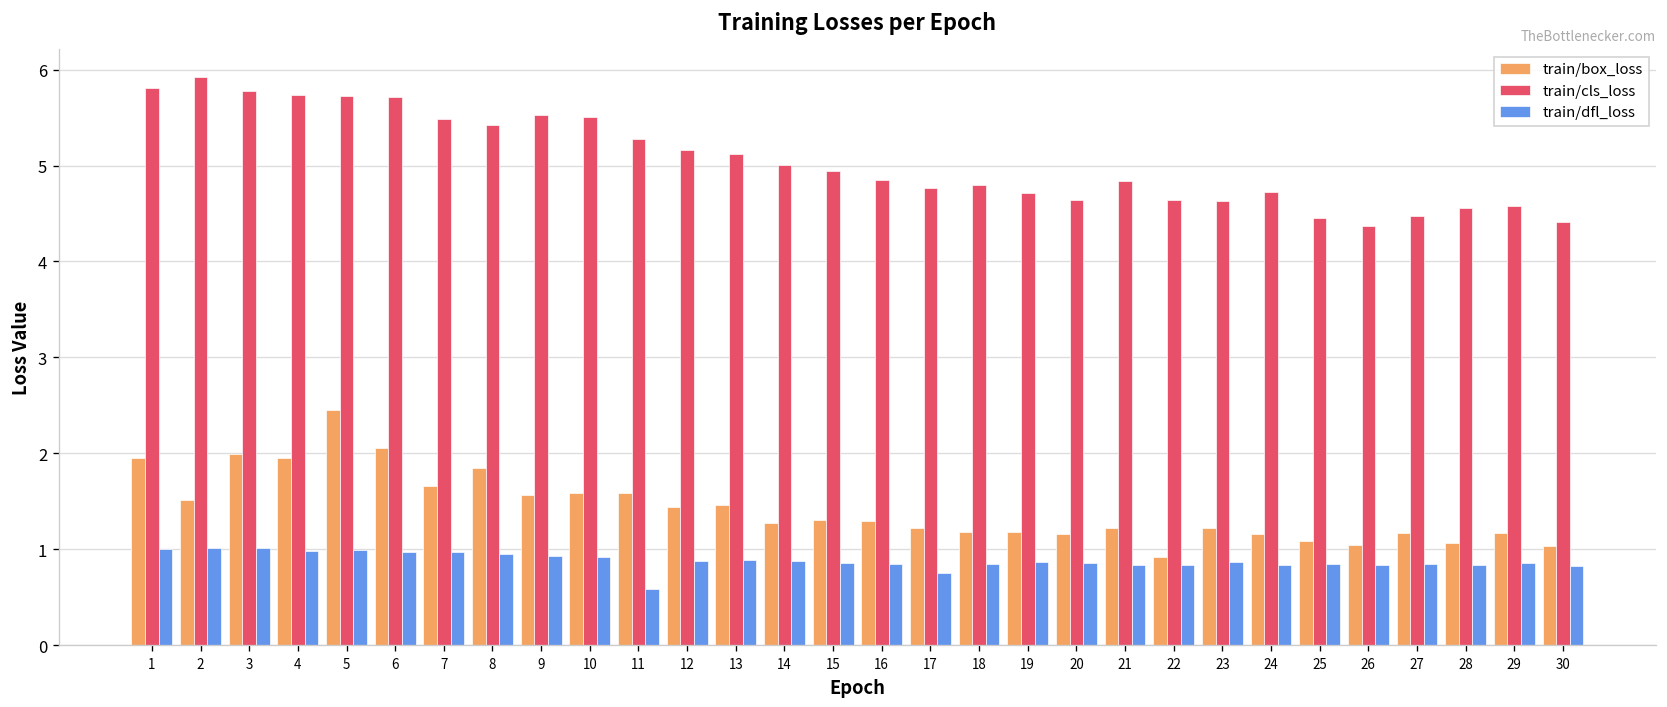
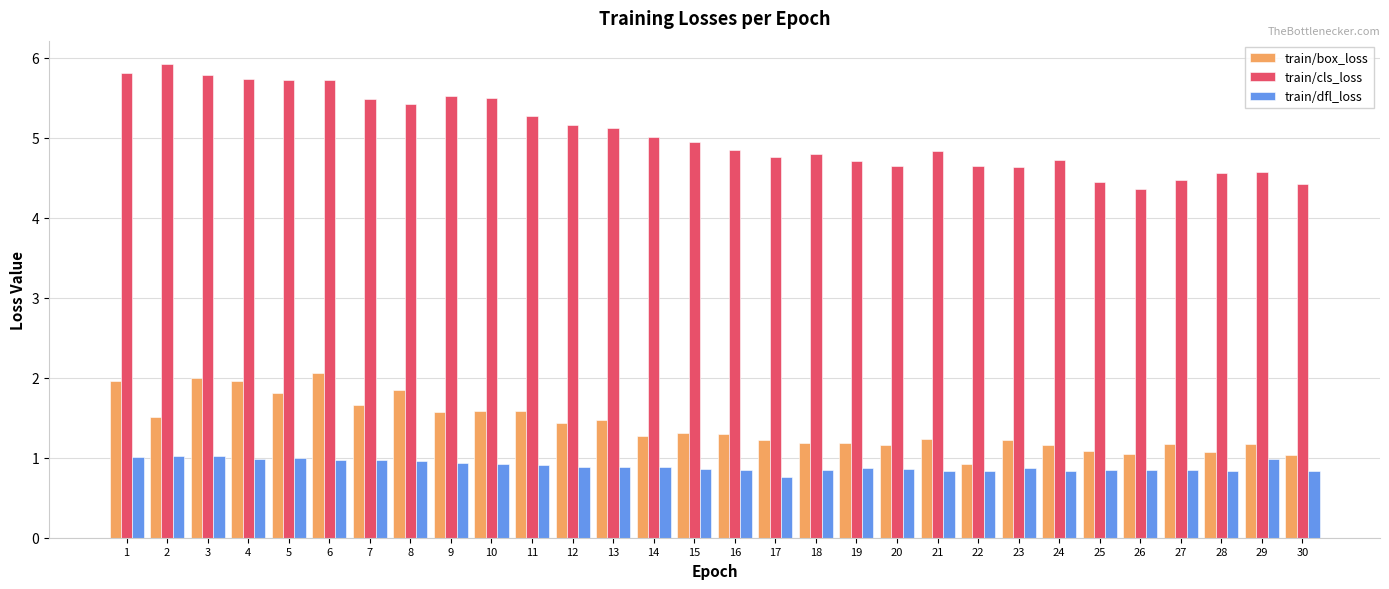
  {
    "train/box_loss": {
      "1": 2.0,
      "2": 1.5,
      "3": 2.0,
      "4": 2.0,
-     "5": 2.5,
+     "5": 1.8,
      "6": 2.1,
      "7": 1.7,
      "8": 1.8,
      "9": 1.6,
      "10": 1.6,
      "11": 1.6,
      "12": 1.4,
      "13": 1.5,
      "14": 1.3,
      "15": 1.3,
      "16": 1.3,
      "17": 1.2,
      "18": 1.2,
      "19": 1.2,
      "20": 1.2,
      "21": 1.2,
      "22": 0.9,
      "23": 1.2,
      "24": 1.2,
      "25": 1.1,
      "26": 1.0,
      "27": 1.2,
      "28": 1.1,
      "29": 1.2,
      "30": 1.0
    },
    "train/cls_loss": {
      "1": 5.8,
      "2": 5.9,
      "3": 5.8,
      "4": 5.7,
      "5": 5.7,
      "6": 5.7,
      "7": 5.5,
      "8": 5.4,
      "9": 5.5,
      "10": 5.5,
      "11": 5.3,
      "12": 5.2,
      "13": 5.1,
      "14": 5.0,
      "15": 4.9,
      "16": 4.9,
      "17": 4.8,
      "18": 4.8,
      "19": 4.7,
      "20": 4.6,
      "21": 4.8,
      "22": 4.6,
      "23": 4.6,
      "24": 4.7,
      "25": 4.4,
      "26": 4.4,
      "27": 4.5,
      "28": 4.6,
      "29": 4.6,
      "30": 4.4
    },
    "train/dfl_loss": {
      "1": 1.0,
      "2": 1.0,
      "3": 1.0,
      "4": 1.0,
      "5": 1.0,
      "6": 1.0,
      "7": 1.0,
      "8": 1.0,
      "9": 0.9,
      "10": 0.9,
-     "11": 0.6,
+     "11": 0.9,
      "12": 0.9,
      "13": 0.9,
      "14": 0.9,
      "15": 0.9,
      "16": 0.8,
      "17": 0.8,
      "18": 0.9,
      "19": 0.9,
      "20": 0.9,
      "21": 0.8,
      "22": 0.8,
      "23": 0.9,
      "24": 0.8,
      "25": 0.8,
      "26": 0.8,
      "27": 0.9,
      "28": 0.8,
-     "29": 0.9,
+     "29": 1.0,
      "30": 0.8
    }
  }
